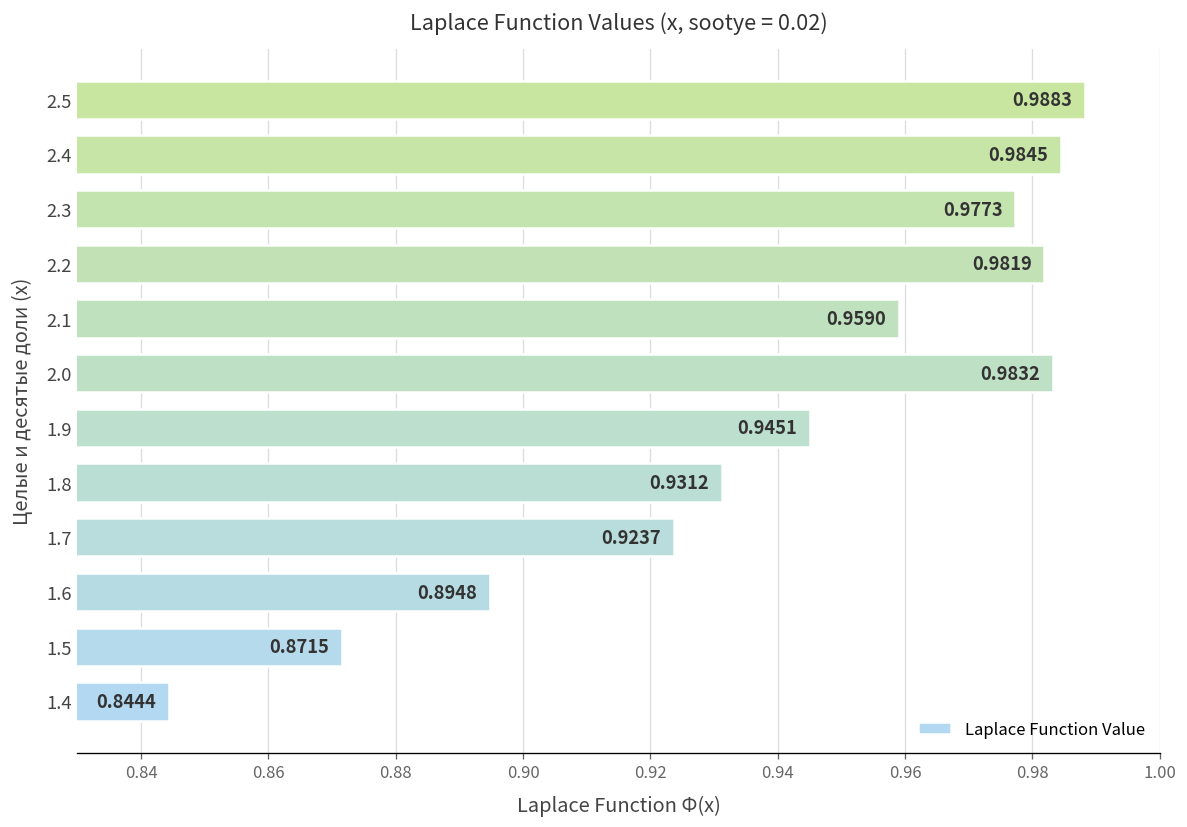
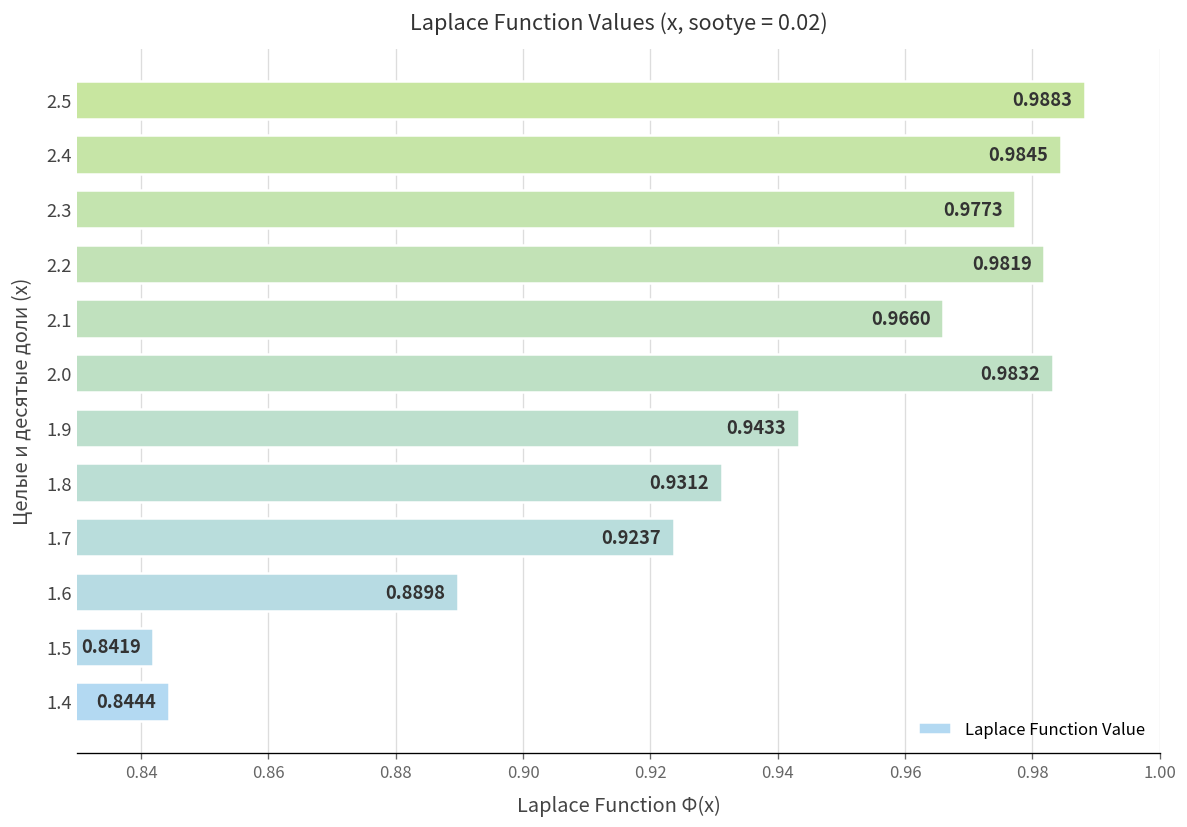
  {
    "2.5": 0.9883,
    "2.4": 0.9845,
    "2.3": 0.9773,
    "2.2": 0.9819,
-   "2.1": 0.9590,
+   "2.1": 0.9660,
    "2.0": 0.9832,
-   "1.9": 0.9451,
+   "1.9": 0.9433,
    "1.8": 0.9312,
    "1.7": 0.9237,
-   "1.6": 0.8948,
-   "1.5": 0.8715,
+   "1.6": 0.8898,
+   "1.5": 0.8419,
    "1.4": 0.8444
  }
